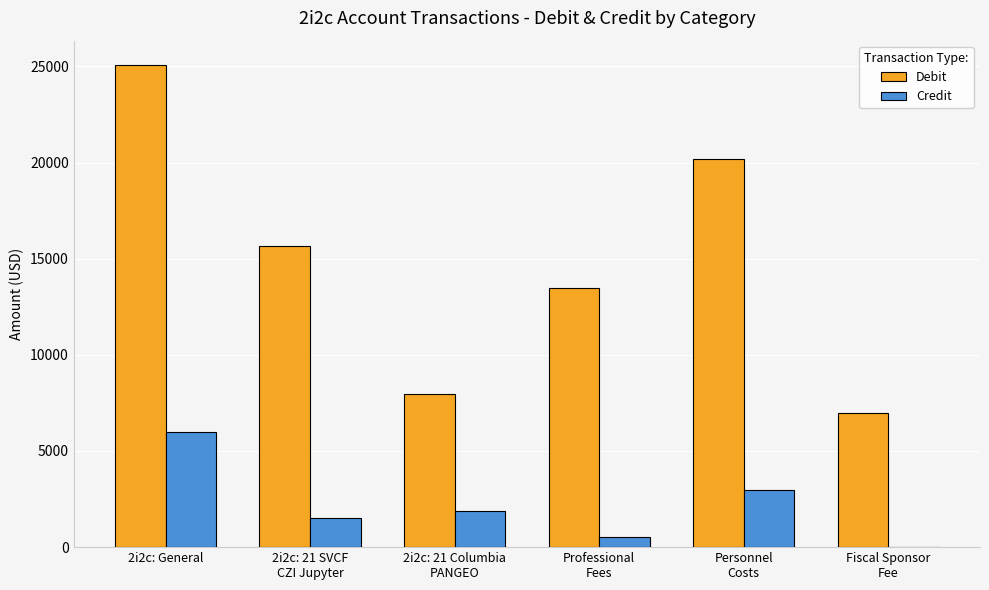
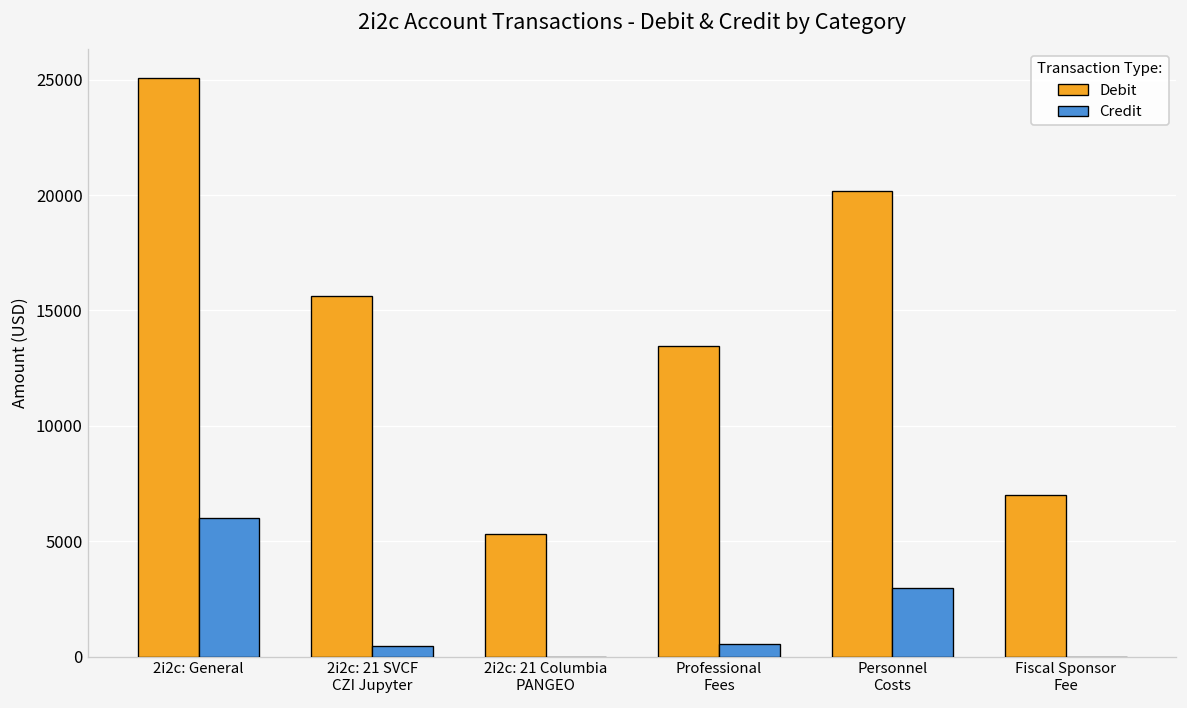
  {
    "Debit": {
      "2i2c: General": 25100,
      "2i2c: 21 SVCF CZI Jupyter": 15600,
-     "2i2c: 21 Columbia PANGEO": 8000,
+     "2i2c: 21 Columbia PANGEO": 5300,
      "Professional Fees": 13500,
      "Personnel Costs": 20200,
      "Fiscal Sponsor Fee": 7000
    },
    "Credit": {
      "2i2c: General": 6000,
-     "2i2c: 21 SVCF CZI Jupyter": 1500,
-     "2i2c: 21 Columbia PANGEO": 1900,
+     "2i2c: 21 SVCF CZI Jupyter": 400,
+     "2i2c: 21 Columbia PANGEO": 0,
      "Professional Fees": 600,
      "Personnel Costs": 3000,
      "Fiscal Sponsor Fee": 0
    }
  }
